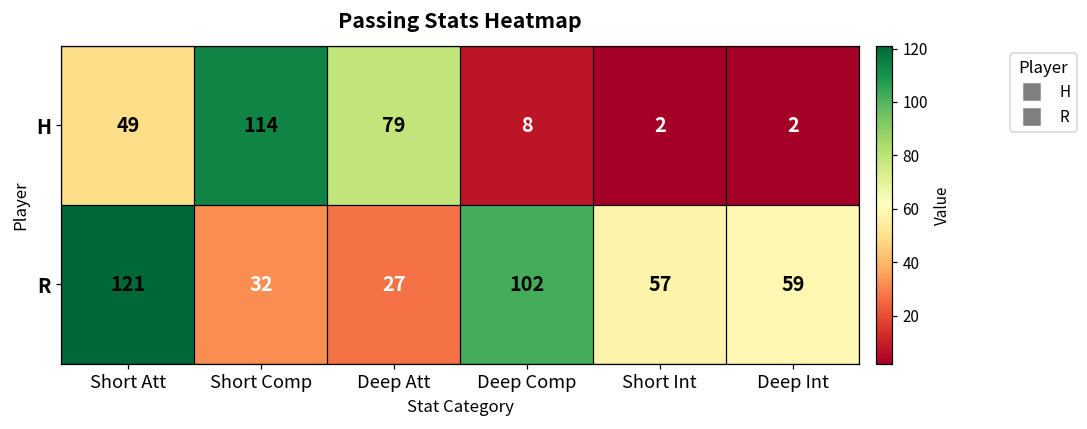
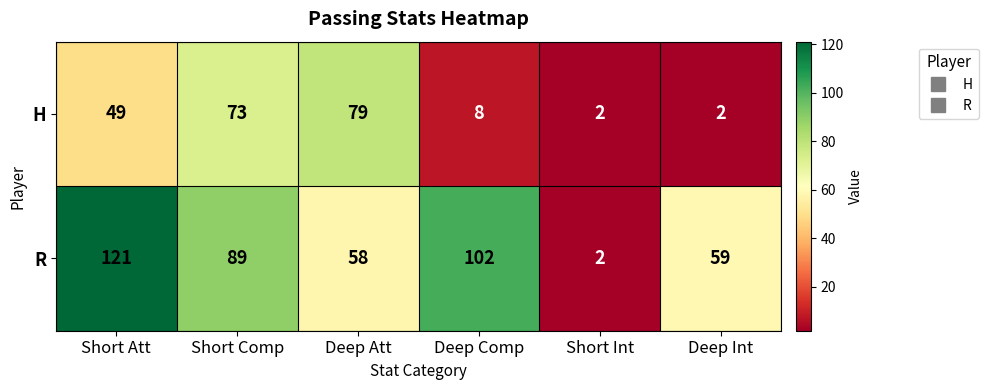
  {
    "H": {
      "Short Att": 49,
-     "Short Comp": 114,
+     "Short Comp": 73,
      "Deep Att": 79,
      "Deep Comp": 8,
      "Short Int": 2,
      "Deep Int": 2
    },
    "R": {
      "Short Att": 121,
-     "Short Comp": 32,
-     "Deep Att": 27,
+     "Short Comp": 89,
+     "Deep Att": 58,
      "Deep Comp": 102,
-     "Short Int": 57,
+     "Short Int": 2,
      "Deep Int": 59
    }
  }
